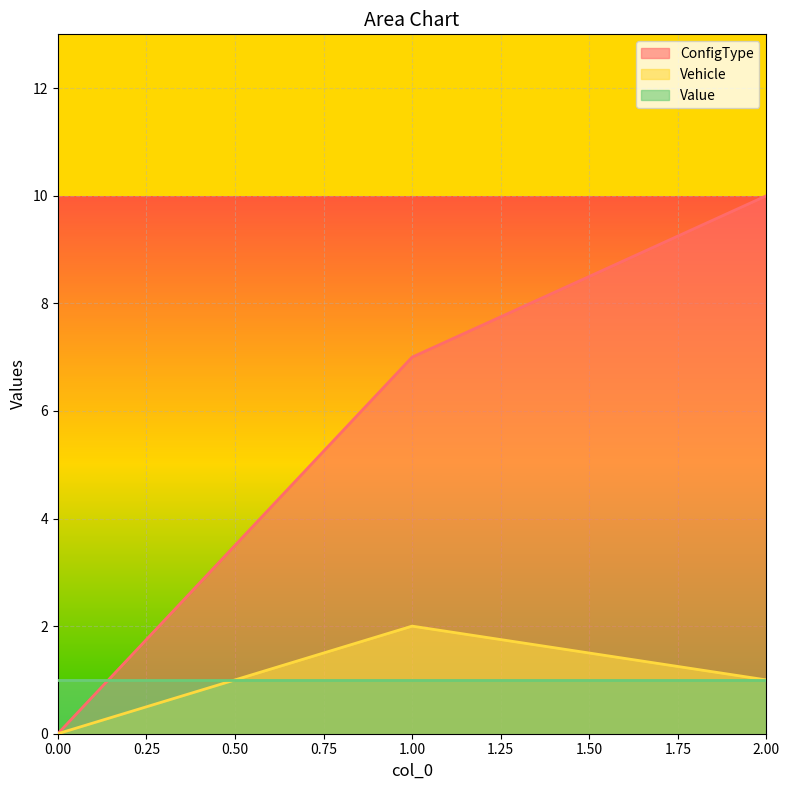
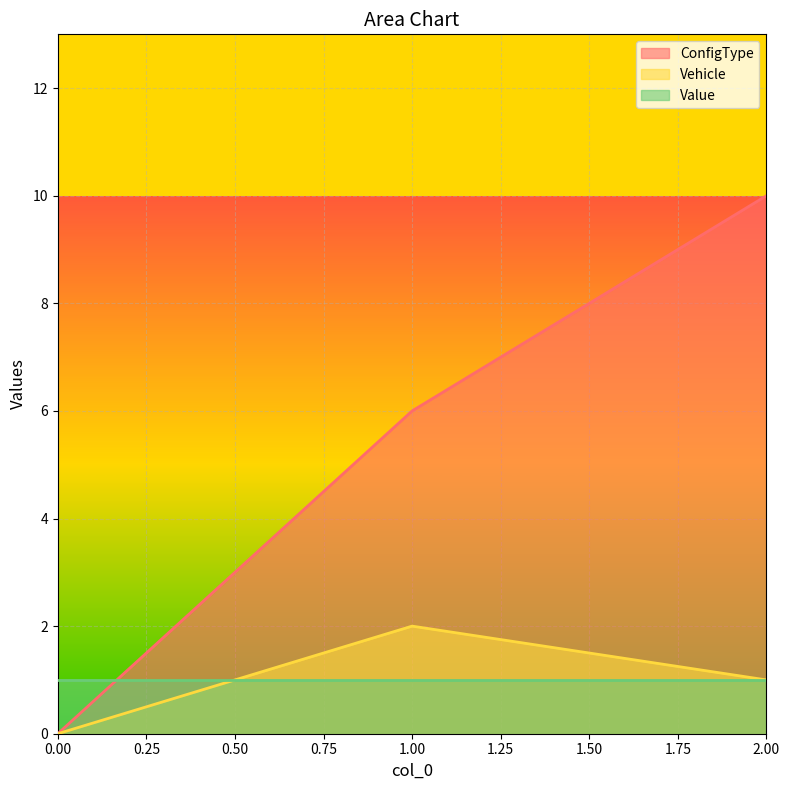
  {
    "ConfigType": {
-     "1.00": 7,
+     "1.00": 6,
      "2.00": 10
    },
    "Vehicle": {
      "1.00": 2
    },
    "Value": {
      "0.00": 1,
      "1.00": 1
    }
  }
